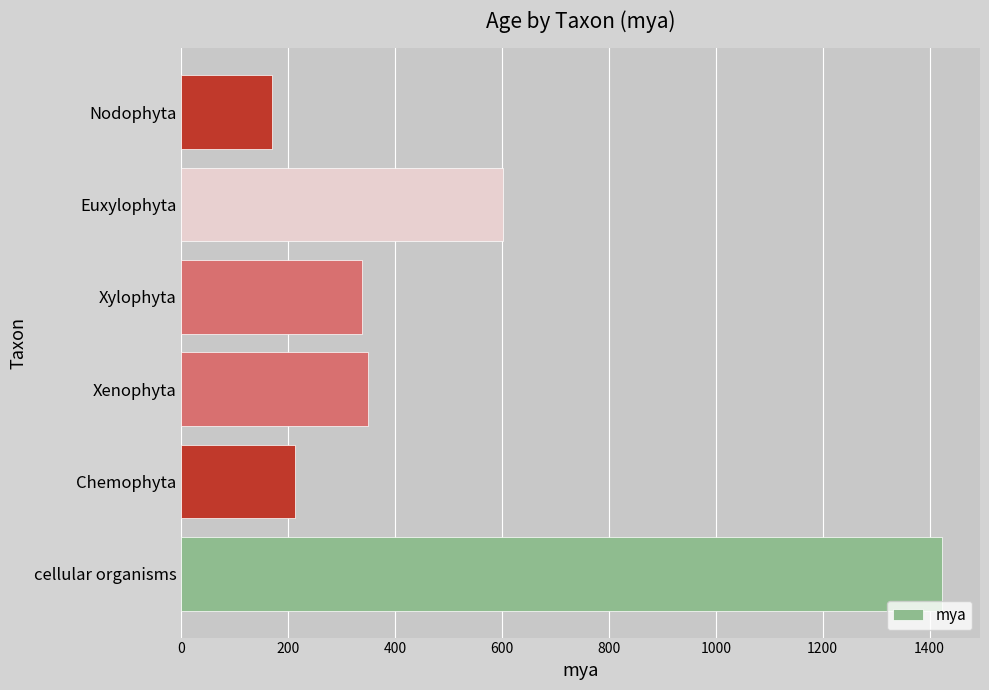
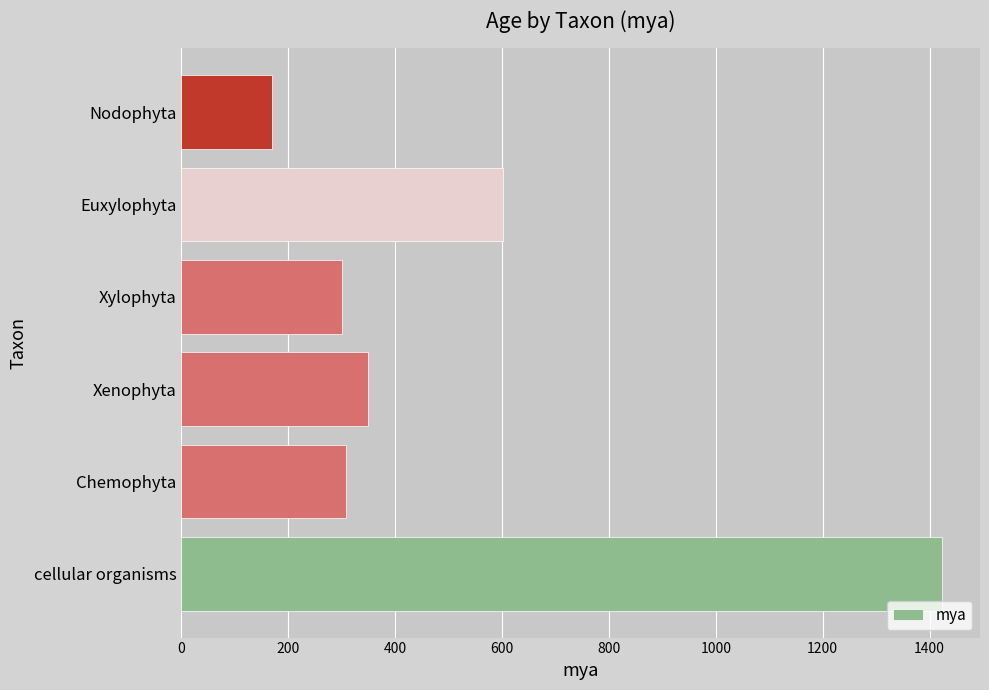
  {
    "Nodophyta": 170,
    "Euxylophyta": 600,
-   "Xylophyta": 340,
+   "Xylophyta": 300,
    "Xenophyta": 350,
-   "Chemophyta": 210,
+   "Chemophyta": 310,
    "cellular organisms": 1420
  }
